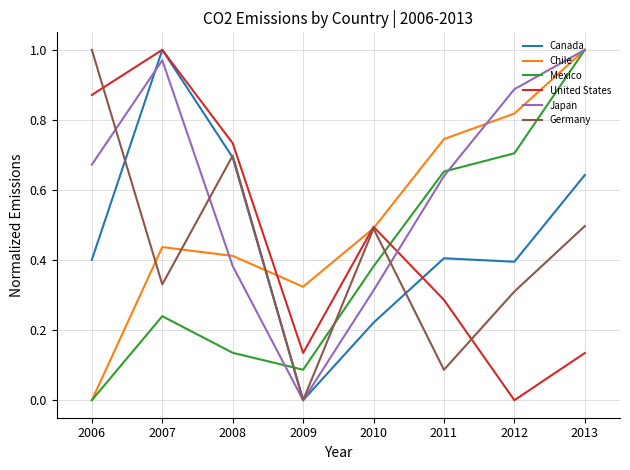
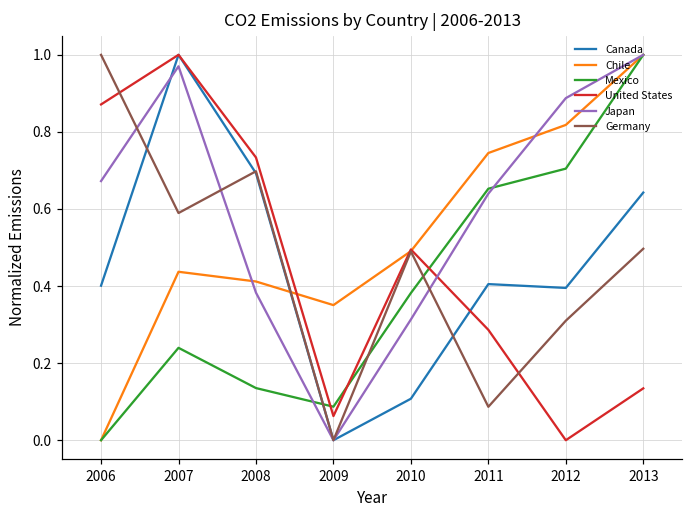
  {
    "Canada": {
      "2006": 0.40,
-     "2010": 0.22,
+     "2010": 0.11,
      "2011": 0.41,
      "2012": 0.40,
      "2013": 0.64
    },
    "Chile": {
      "2007": 0.44,
      "2008": 0.41,
-     "2009": 0.32,
+     "2009": 0.35,
      "2011": 0.75,
      "2012": 0.82
    },
    "Mexico": {
      "2007": 0.24,
      "2008": 0.14,
      "2009": 0.09,
      "2010": 0.38,
      "2011": 0.65,
      "2012": 0.70
    },
    "United States": {
      "2006": 0.87,
      "2008": 0.73,
-     "2009": 0.13,
+     "2009": 0.06,
      "2011": 0.29,
      "2012": 0.00,
      "2013": 0.13
    },
    "Japan": {
      "2006": 0.67,
      "2007": 0.97,
      "2008": 0.38,
      "2010": 0.31,
      "2011": 0.64,
      "2012": 0.89
    },
    "Germany": {
      "2006": 1.00,
-     "2007": 0.33,
+     "2007": 0.59,
      "2011": 0.09,
      "2012": 0.31,
      "2013": 0.50
    }
  }
